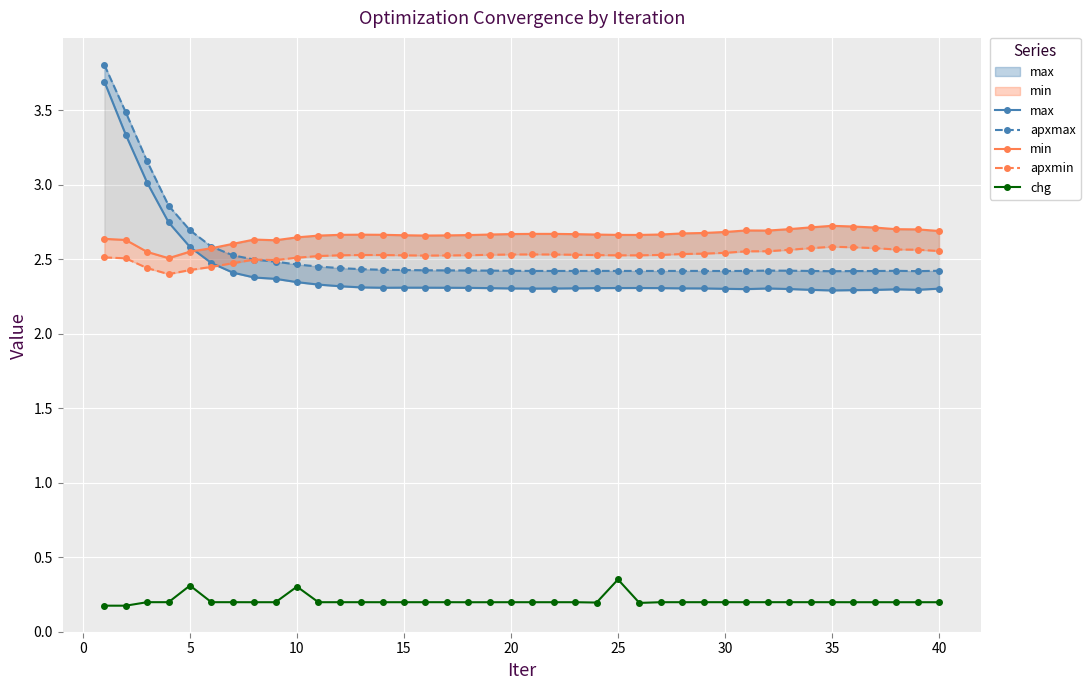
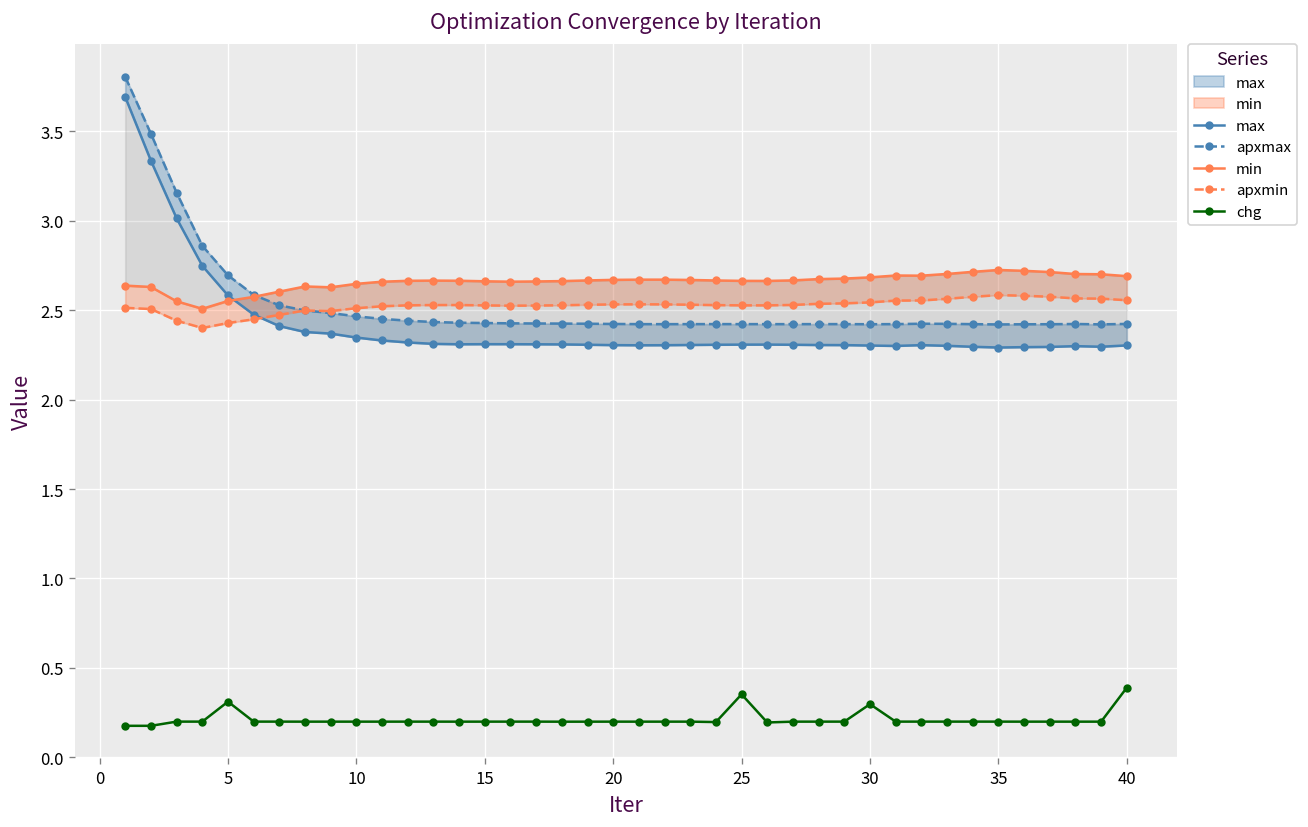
  {
    "chg": {
      "5": 0.31,
-     "10": 0.30,
+     "10": 0.20,
      "15": 0.20,
      "20": 0.20,
      "25": 0.35,
-     "30": 0.20,
+     "30": 0.30,
      "35": 0.20,
-     "40": 0.20
+     "40": 0.39
    }
  }
